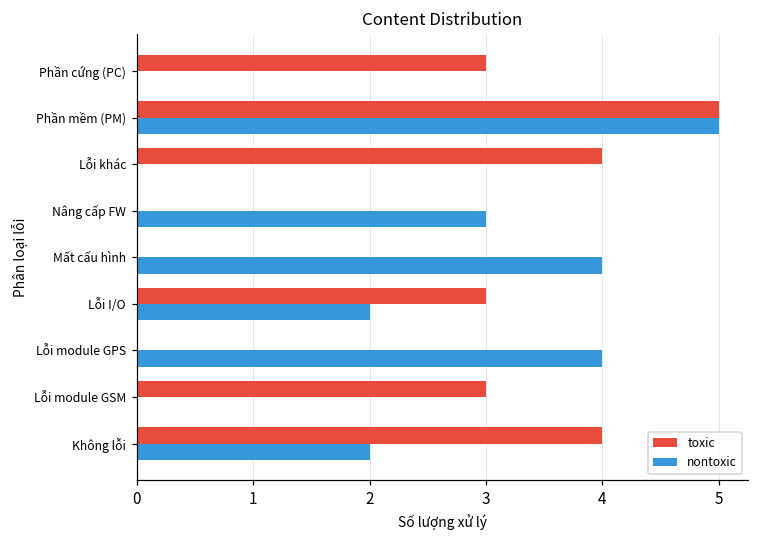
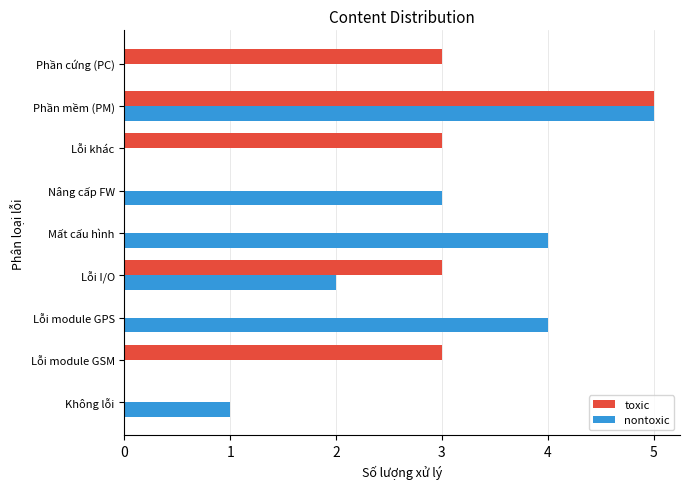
  {
    "toxic": {
      "Phần cứng (PC)": 3,
      "Phần mềm (PM)": 5,
-     "Lỗi khác": 4,
+     "Lỗi khác": 3,
      "Nâng cấp FW": 0,
      "Mất cấu hình": 0,
      "Lỗi I/O": 3,
      "Lỗi module GPS": 0,
      "Lỗi module GSM": 3,
-     "Không lỗi": 4
+     "Không lỗi": 0
    },
    "nontoxic": {
      "Phần cứng (PC)": 0,
      "Phần mềm (PM)": 5,
      "Lỗi khác": 0,
      "Nâng cấp FW": 3,
      "Mất cấu hình": 4,
      "Lỗi I/O": 2,
      "Lỗi module GPS": 4,
      "Lỗi module GSM": 0,
-     "Không lỗi": 2
+     "Không lỗi": 1
    }
  }
